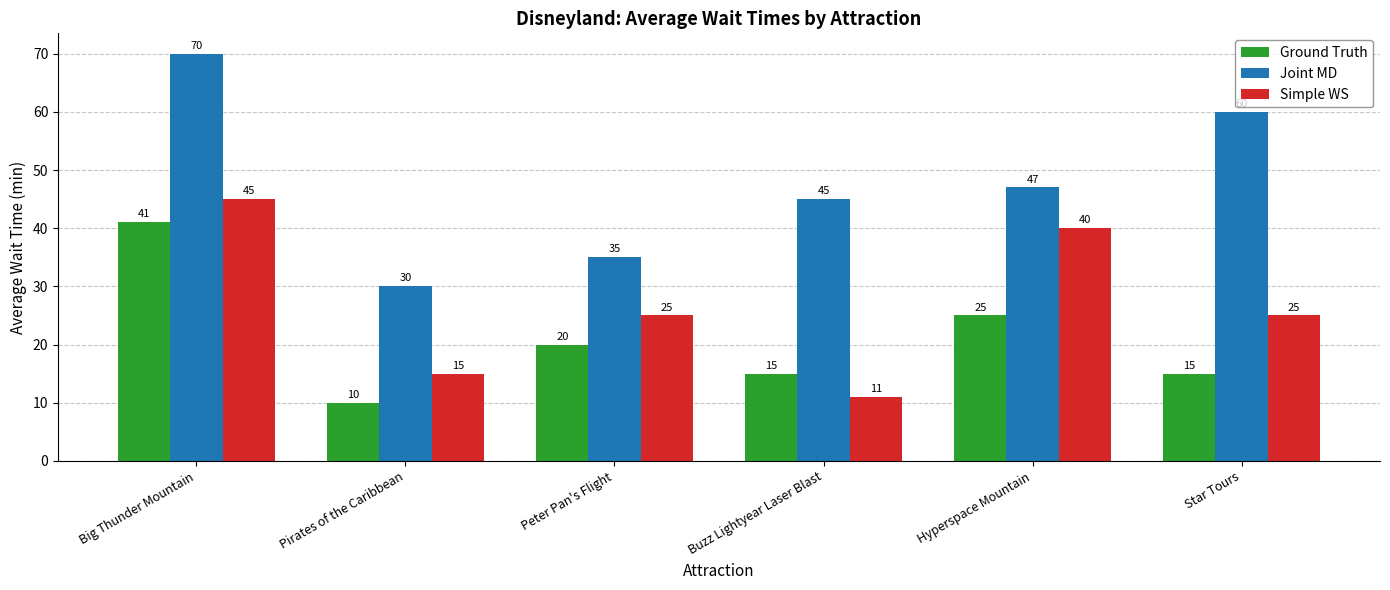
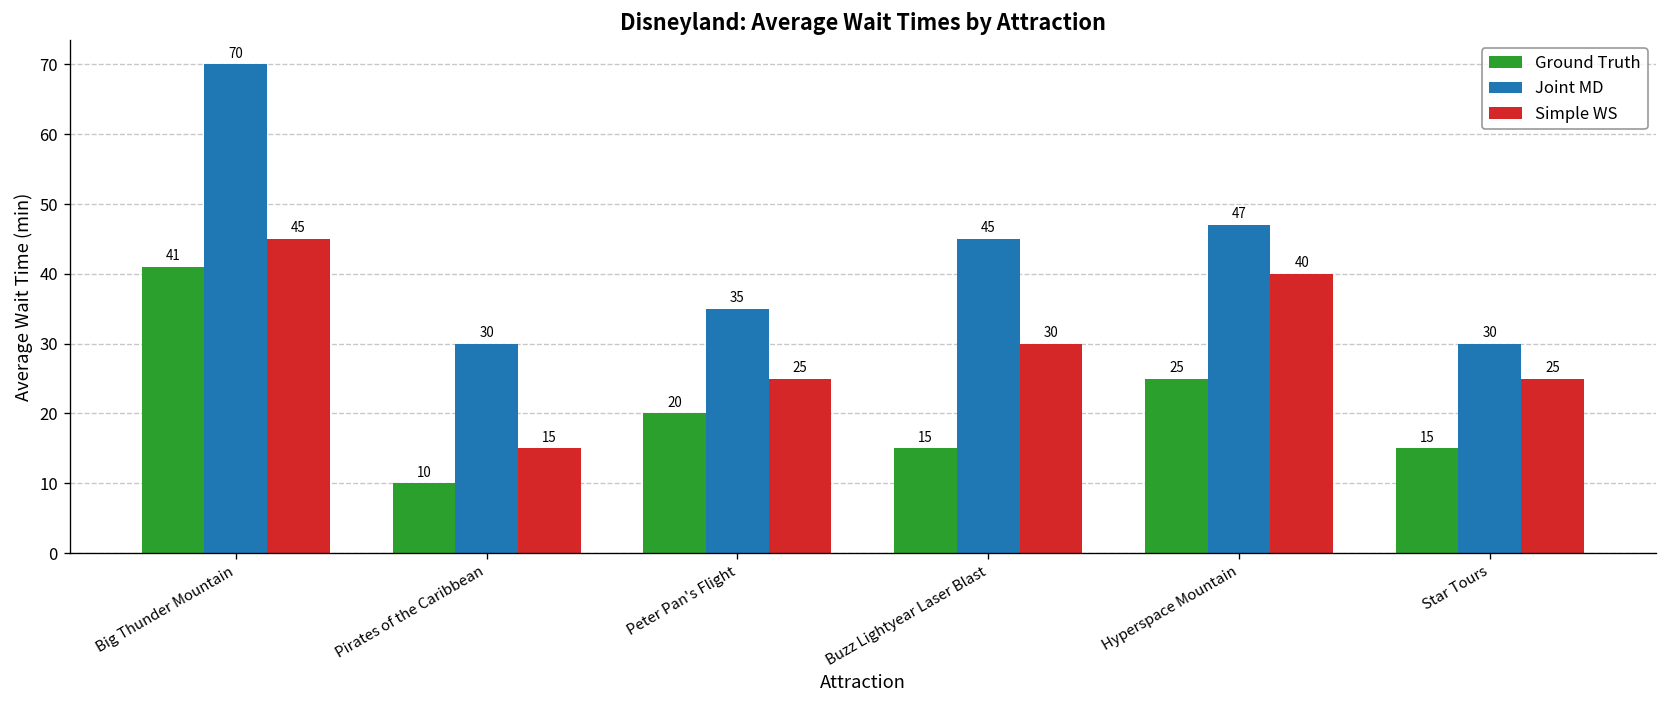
  {
    "Ground Truth": {
      "Big Thunder Mountain": 41,
      "Pirates of the Caribbean": 10,
      "Peter Pan's Flight": 20,
      "Buzz Lightyear Laser Blast": 15,
      "Hyperspace Mountain": 25,
      "Star Tours": 15
    },
    "Joint MD": {
-     "Star Tours": 60
+     "Star Tours": 30
    },
    "Simple WS": {
      "Big Thunder Mountain": 45,
      "Pirates of the Caribbean": 15,
      "Peter Pan's Flight": 25,
-     "Buzz Lightyear Laser Blast": 11,
+     "Buzz Lightyear Laser Blast": 30,
      "Hyperspace Mountain": 40,
      "Star Tours": 25
    }
  }
